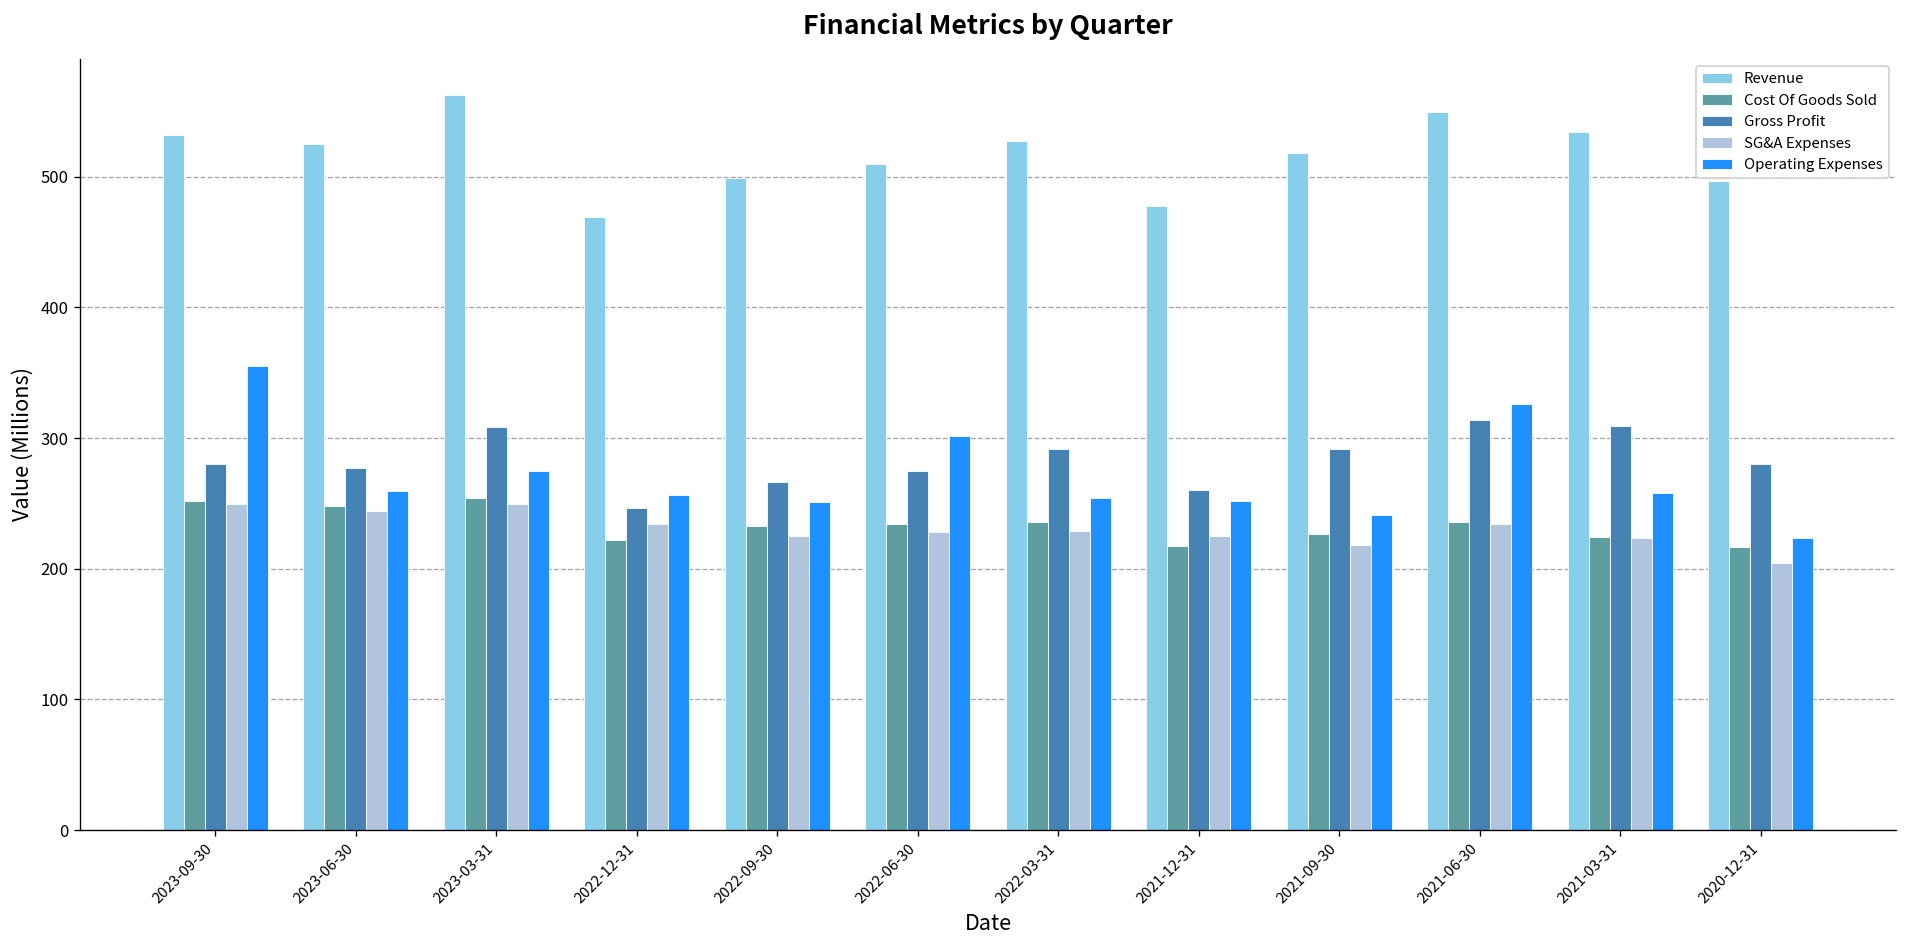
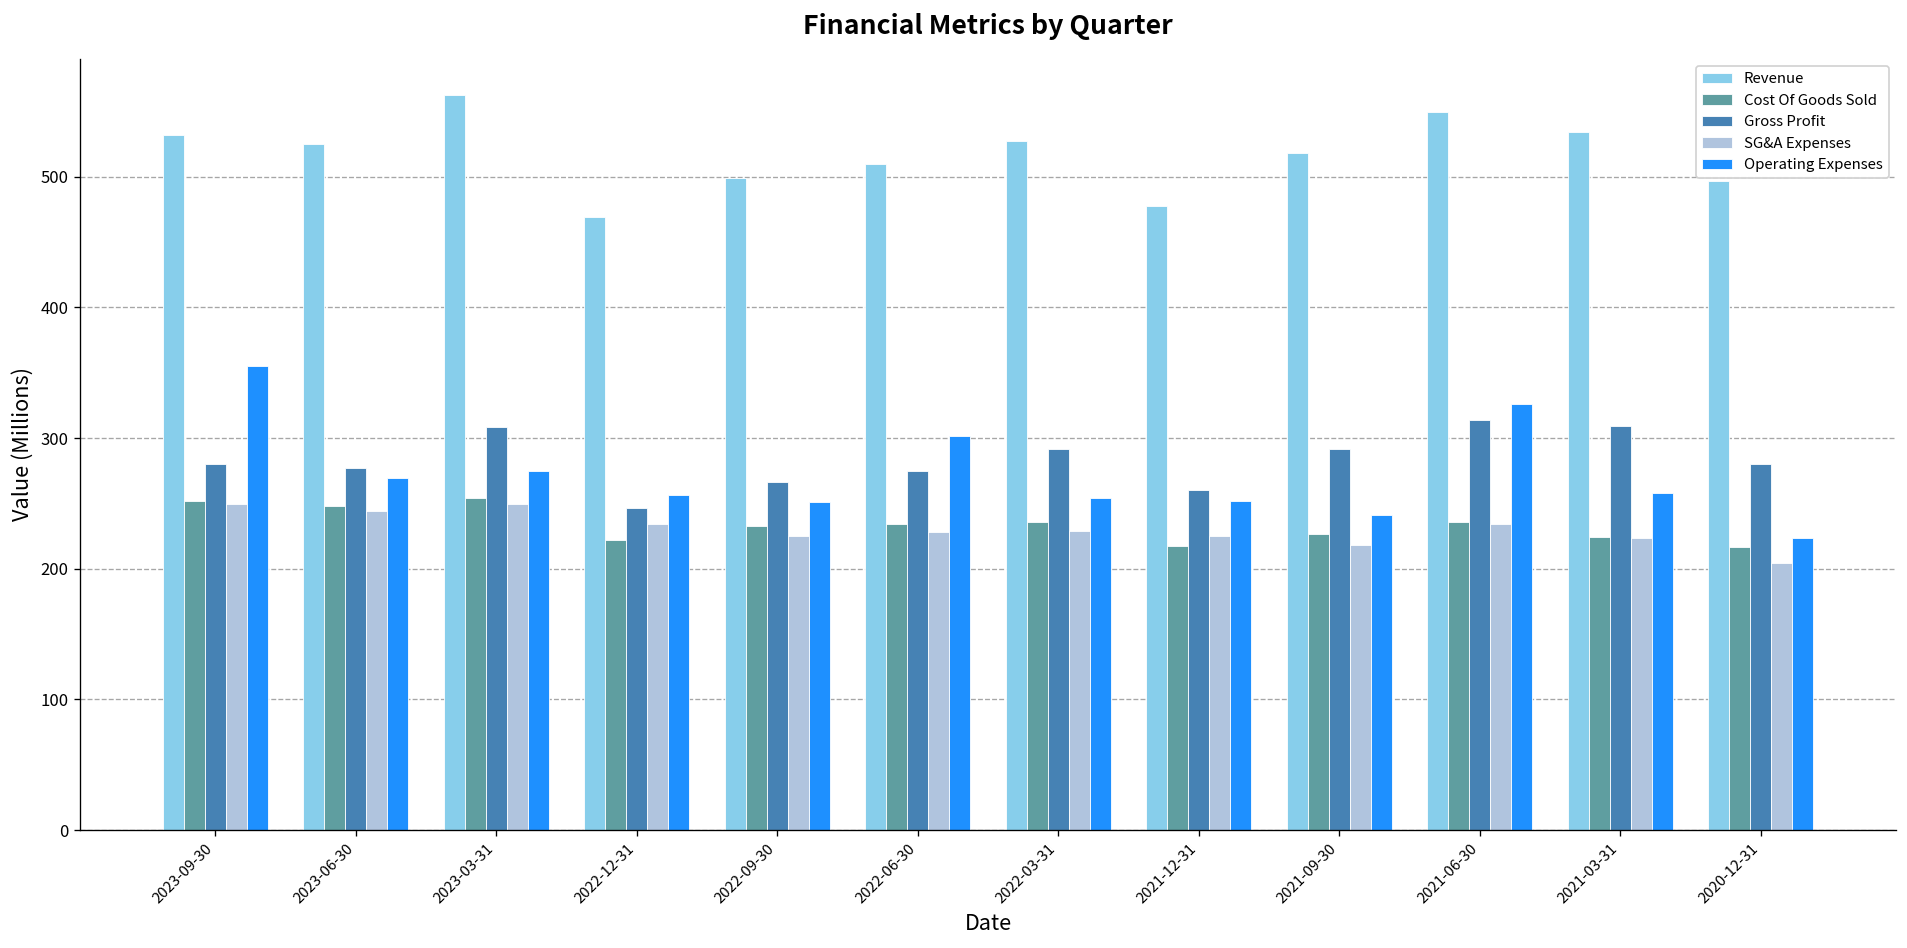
  {
    "Operating Expenses": {
      "2023-09-30": 355,
-     "2023-06-30": 259,
+     "2023-06-30": 270,
      "2023-03-31": 275,
      "2022-12-31": 257,
      "2022-09-30": 251,
      "2022-06-30": 302,
      "2022-03-31": 254,
      "2021-12-31": 252,
      "2021-09-30": 241,
      "2021-06-30": 326,
      "2021-03-31": 258,
      "2020-12-31": 223
    }
  }
